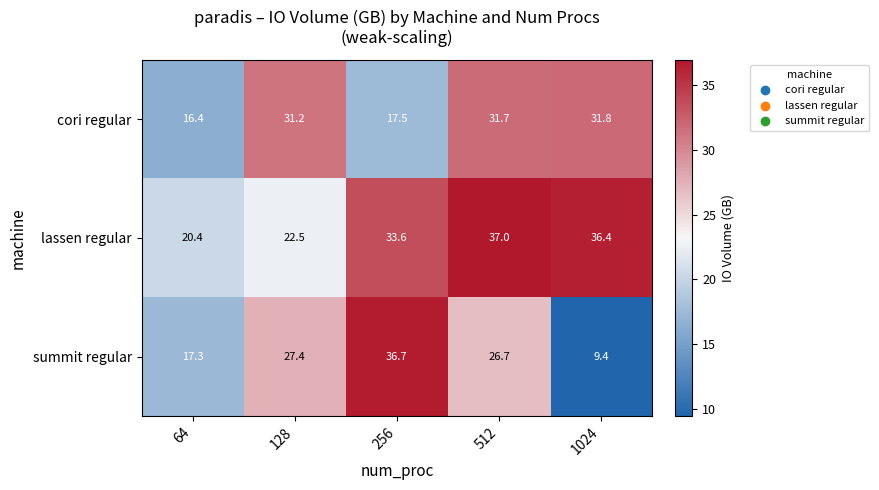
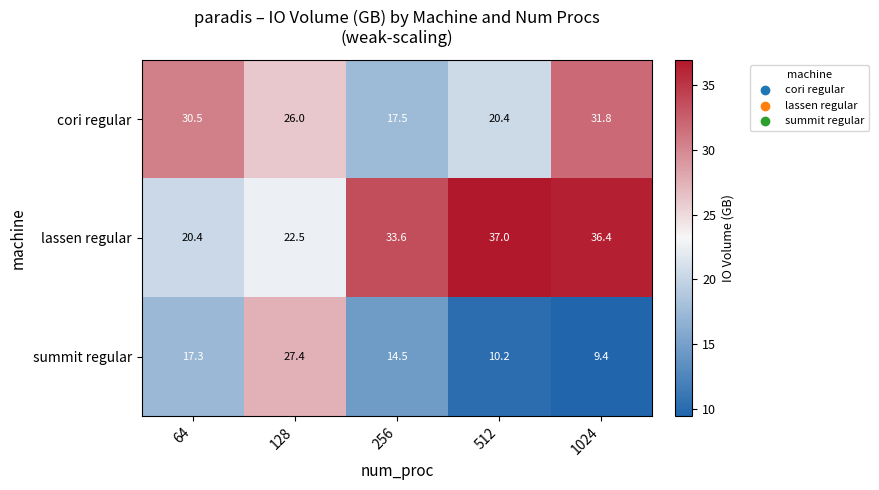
  {
    "cori regular": {
-     "64": 16.4,
-     "128": 31.2,
+     "64": 30.5,
+     "128": 26.0,
      "256": 17.5,
-     "512": 31.7,
+     "512": 20.4,
      "1024": 31.8
    },
    "lassen regular": {
      "64": 20.4,
      "128": 22.5,
      "256": 33.6,
      "512": 37.0,
      "1024": 36.4
    },
    "summit regular": {
      "64": 17.3,
      "128": 27.4,
-     "256": 36.7,
-     "512": 26.7,
+     "256": 14.5,
+     "512": 10.2,
      "1024": 9.4
    }
  }
